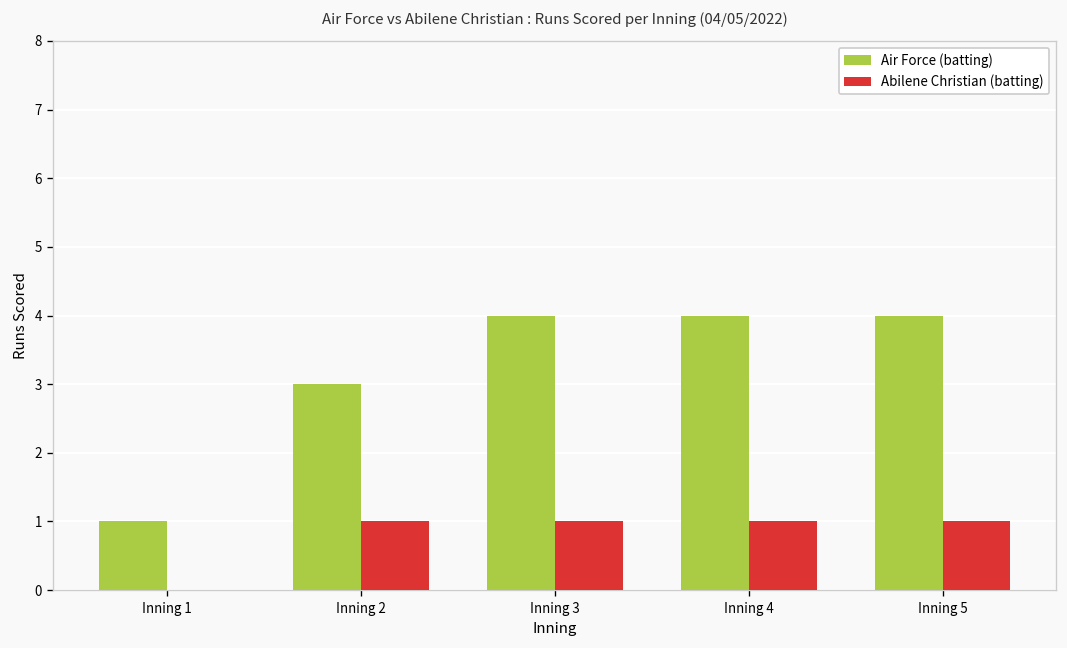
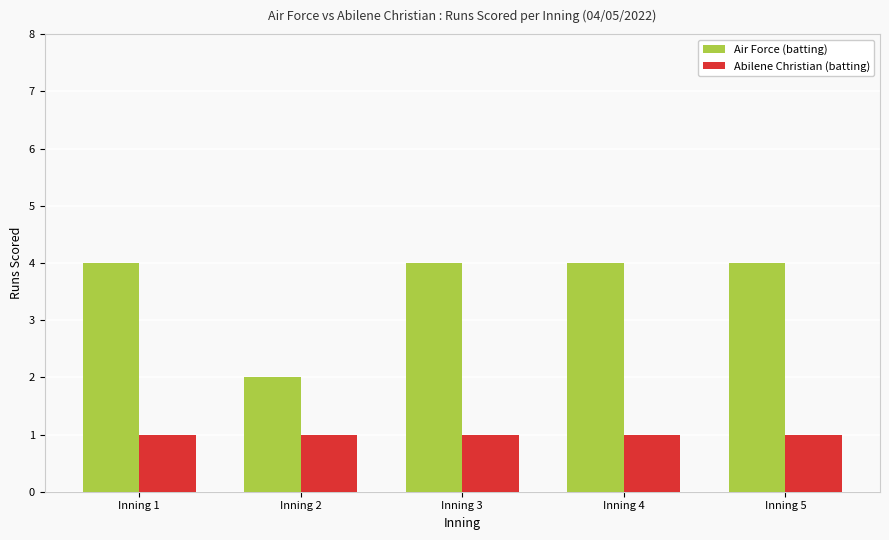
  {
    "Air Force (batting)": {
-     "Inning 1": 1,
-     "Inning 2": 3,
+     "Inning 1": 4,
+     "Inning 2": 2,
      "Inning 3": 4,
      "Inning 4": 4,
      "Inning 5": 4
    },
    "Abilene Christian (batting)": {
-     "Inning 1": 0,
+     "Inning 1": 1,
      "Inning 2": 1,
      "Inning 3": 1,
      "Inning 4": 1,
      "Inning 5": 1
    }
  }
